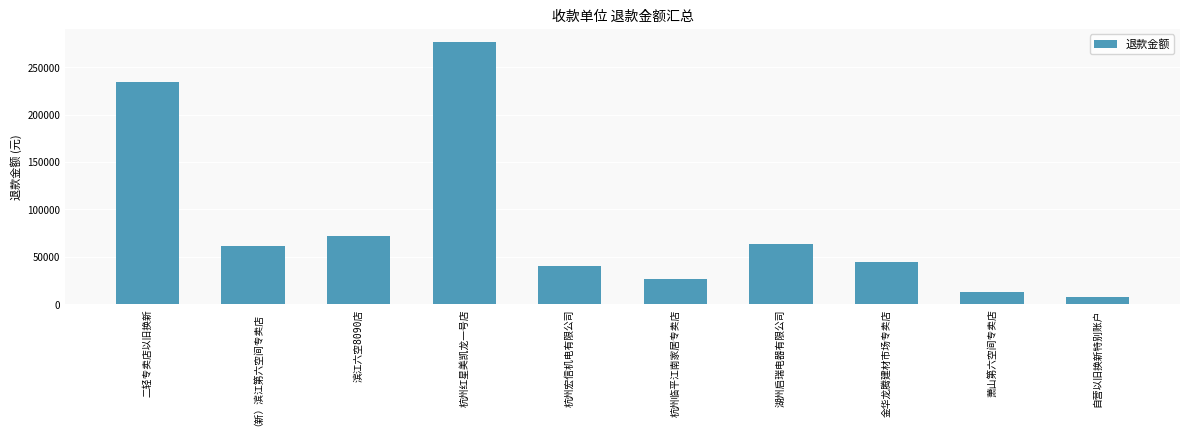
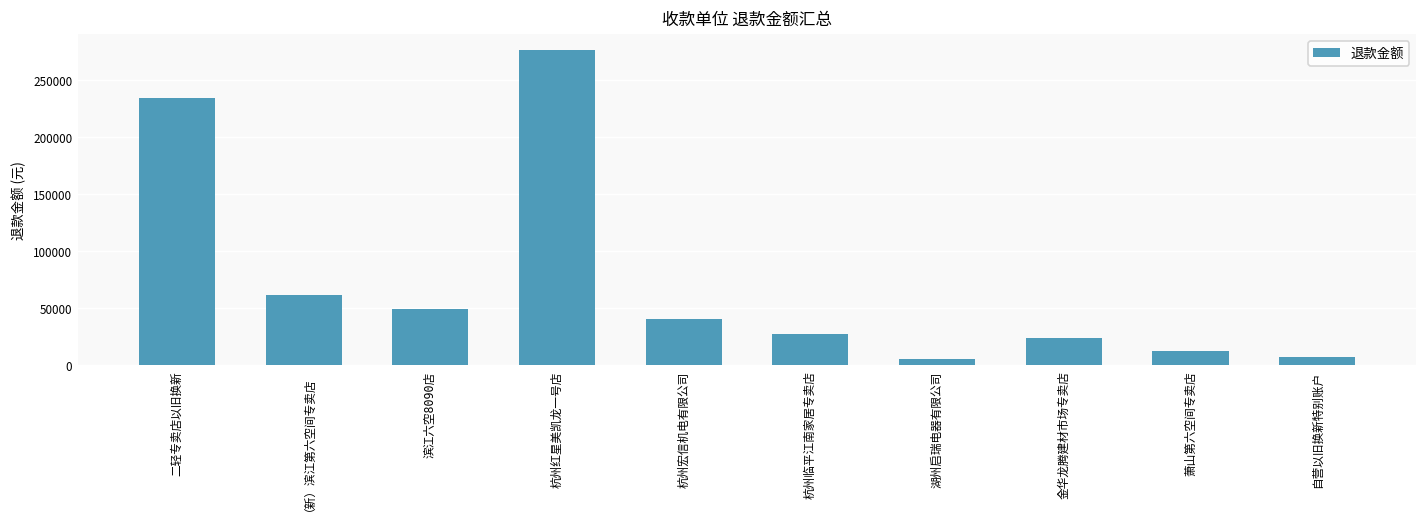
  {
    "二轻专卖店以旧换新": 230000,
    "（新）滨江第六空间专卖店": 60000,
-   "滨江六空8090店": 70000,
+   "滨江六空8090店": 50000,
    "杭州红星美凯龙一号店": 280000,
    "杭州宏信机电有限公司": 40000,
    "杭州临平江南家居专卖店": 30000,
-   "湖州启瑞电器有限公司": 60000,
-   "金华龙腾建材市场专卖店": 40000,
+   "湖州启瑞电器有限公司": 10000,
+   "金华龙腾建材市场专卖店": 20000,
    "萧山第六空间专卖店": 10000,
    "自营以旧换新特别账户": 10000
  }
